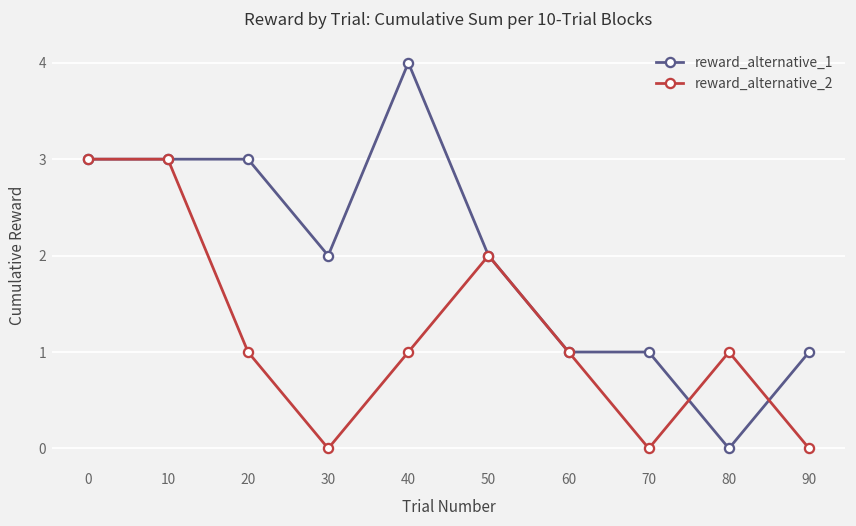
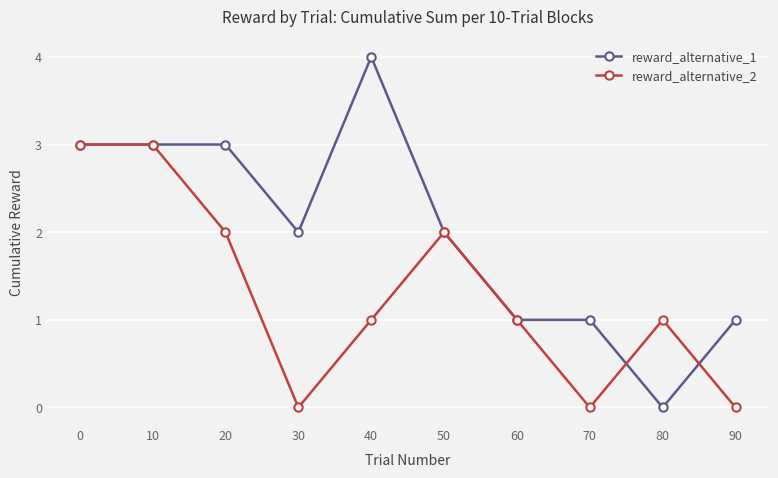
  {
    "reward_alternative_1": {
      "20": 3,
      "30": 2,
      "40": 4,
      "70": 1,
      "80": 0,
      "90": 1
    },
    "reward_alternative_2": {
-     "20": 1,
+     "20": 2,
      "30": 0,
      "40": 1,
      "70": 0,
      "80": 1,
      "90": 0
    }
  }
